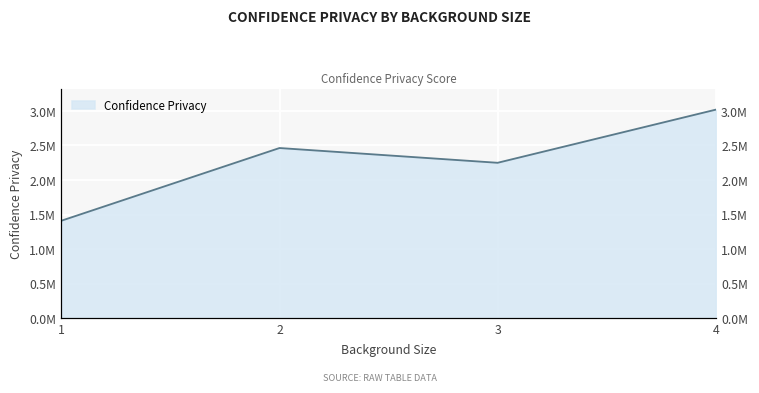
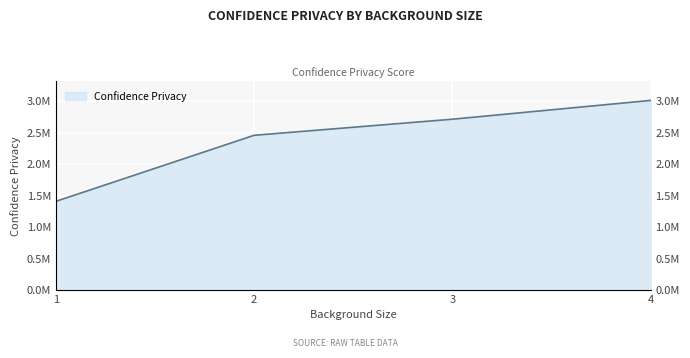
  {
    "1": 1400000,
    "2": 2500000,
-   "3": 2200000,
+   "3": 2700000,
    "4": 3000000
  }
